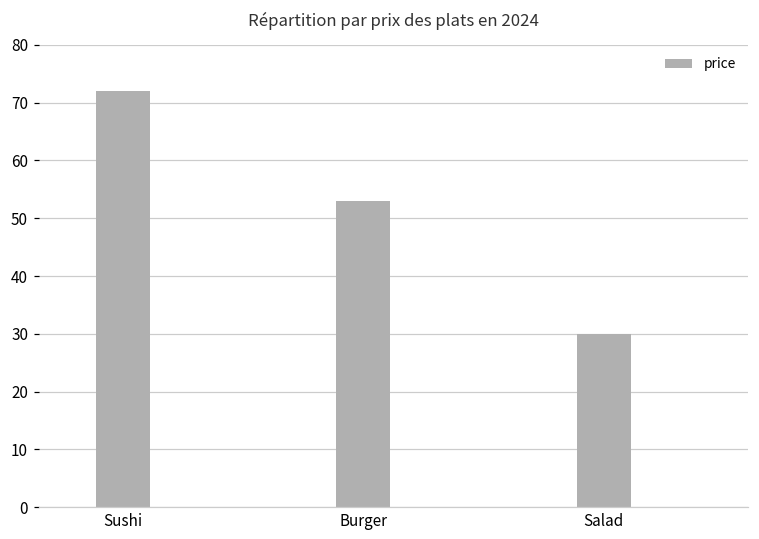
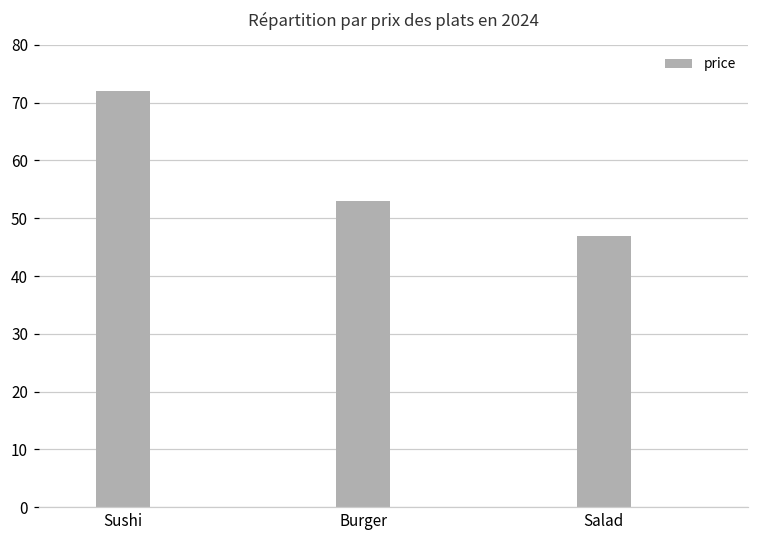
  {
    "Sushi": 72,
    "Burger": 53,
-   "Salad": 30
+   "Salad": 47
  }
